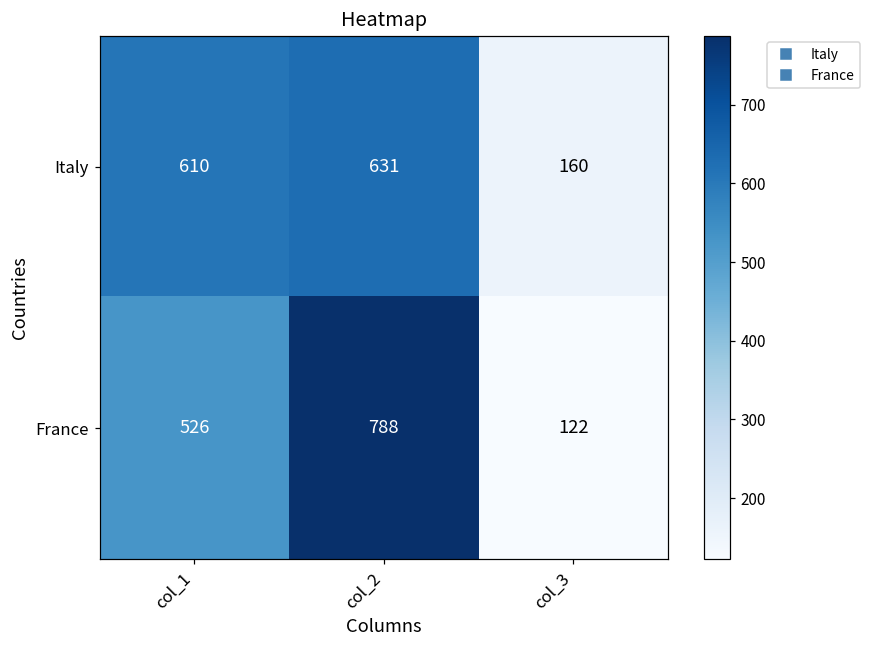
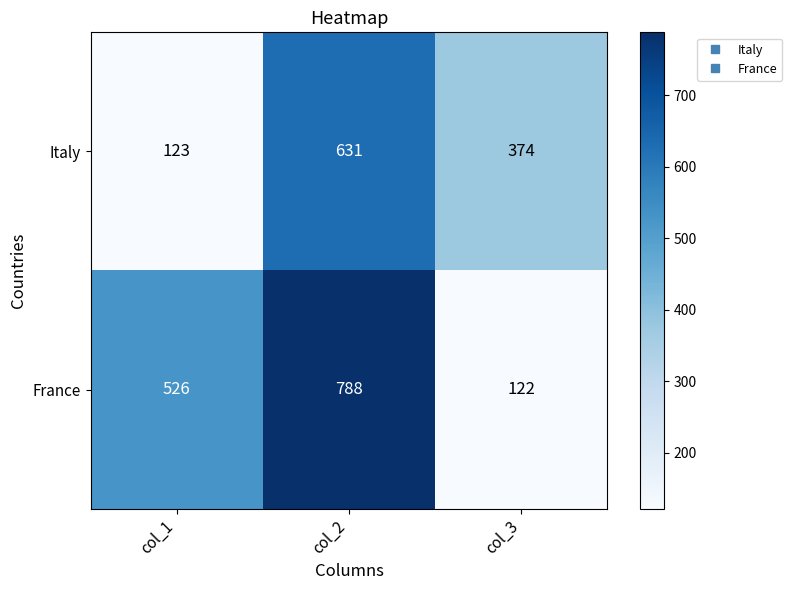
  {
    "Italy": {
-     "col_1": 610,
+     "col_1": 123,
      "col_2": 631,
-     "col_3": 160
+     "col_3": 374
    },
    "France": {
      "col_1": 526,
      "col_2": 788,
      "col_3": 122
    }
  }
